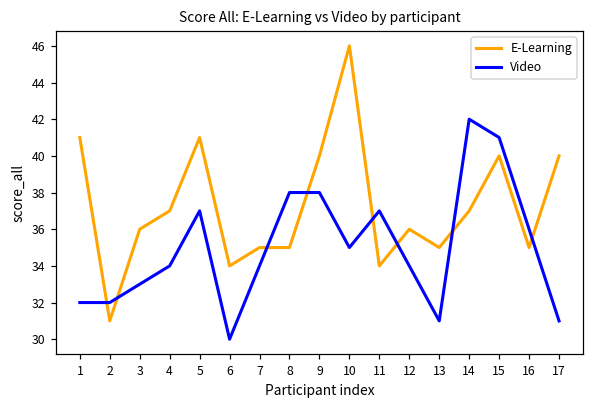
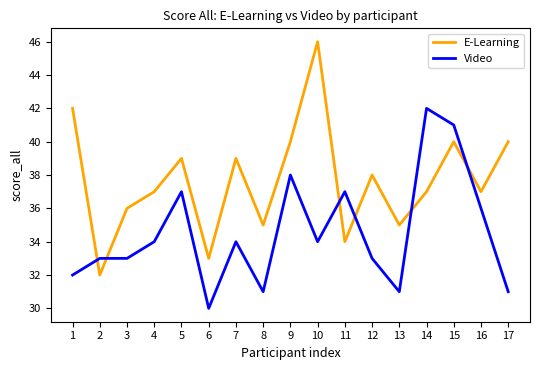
  {
    "E-Learning": {
-     "1": 41,
-     "2": 31,
+     "1": 42,
+     "2": 32,
      "3": 36,
      "4": 37,
-     "5": 41,
-     "6": 34,
-     "7": 35,
+     "5": 39,
+     "6": 33,
+     "7": 39,
      "8": 35,
      "9": 40,
      "10": 46,
      "11": 34,
-     "12": 36,
+     "12": 38,
      "13": 35,
      "14": 37,
      "15": 40,
-     "16": 35,
+     "16": 37,
      "17": 40
    },
    "Video": {
      "1": 32,
-     "2": 32,
+     "2": 33,
      "3": 33,
      "4": 34,
      "5": 37,
      "6": 30,
      "7": 34,
-     "8": 38,
+     "8": 31,
      "9": 38,
-     "10": 35,
+     "10": 34,
      "11": 37,
-     "12": 34,
+     "12": 33,
      "13": 31,
      "14": 42,
      "15": 41,
      "16": 36,
      "17": 31
    }
  }
